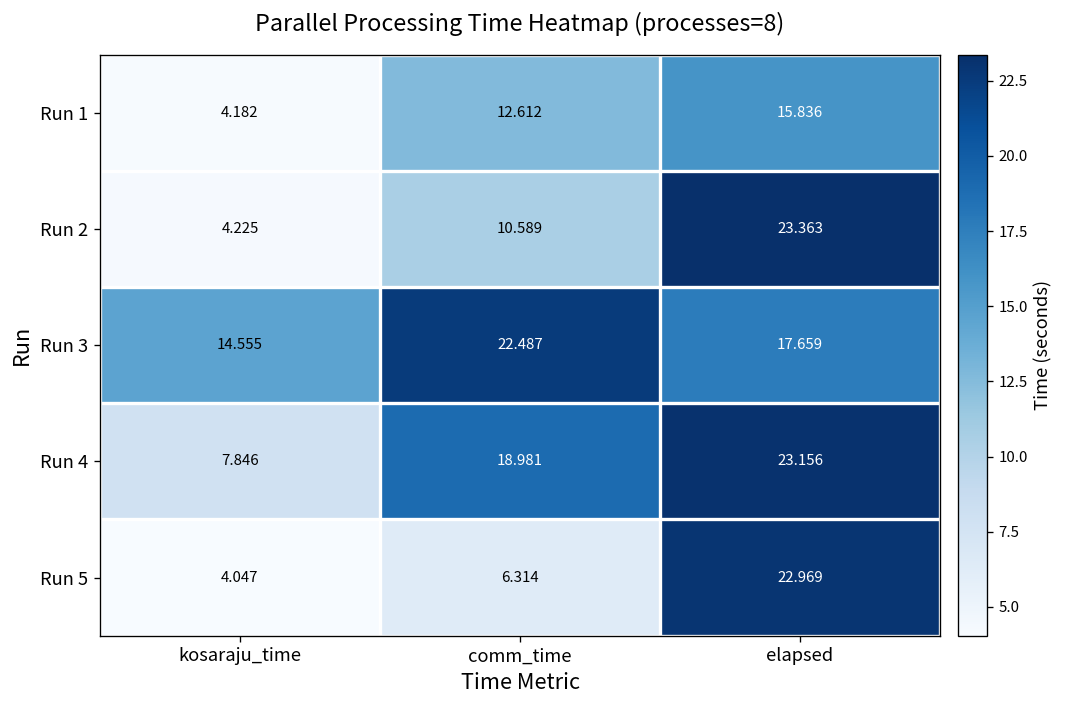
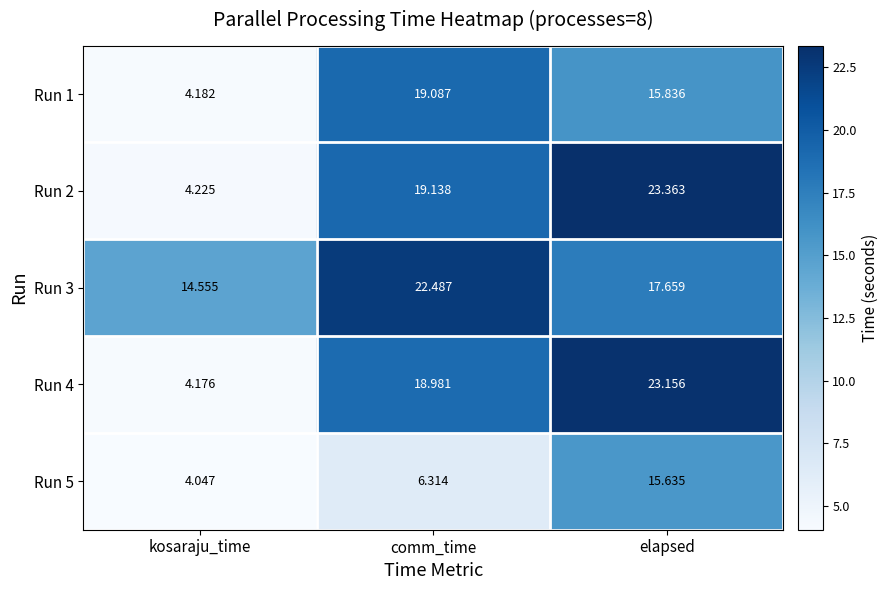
  {
    "Run 1": {
      "kosaraju_time": 4.182,
-     "comm_time": 12.612,
+     "comm_time": 19.087,
      "elapsed": 15.836
    },
    "Run 2": {
      "kosaraju_time": 4.225,
-     "comm_time": 10.589,
+     "comm_time": 19.138,
      "elapsed": 23.363
    },
    "Run 3": {
      "kosaraju_time": 14.555,
      "comm_time": 22.487,
      "elapsed": 17.659
    },
    "Run 4": {
-     "kosaraju_time": 7.846,
+     "kosaraju_time": 4.176,
      "comm_time": 18.981,
      "elapsed": 23.156
    },
    "Run 5": {
      "kosaraju_time": 4.047,
      "comm_time": 6.314,
-     "elapsed": 22.969
+     "elapsed": 15.635
    }
  }
